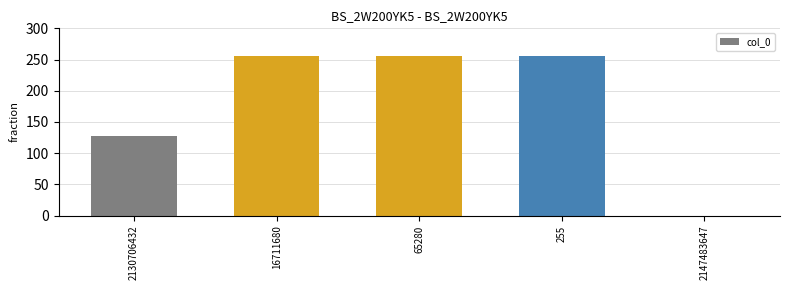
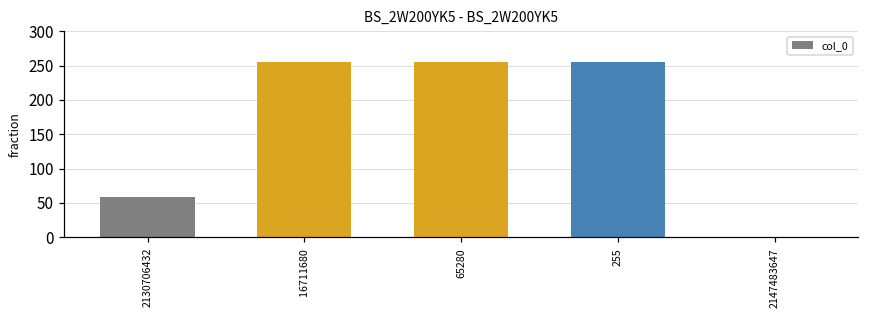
  {
-   "2130706432": 130,
+   "2130706432": 60,
    "16711680": 260,
    "65280": 260,
    "255": 260,
    "2147483647": 0
  }
